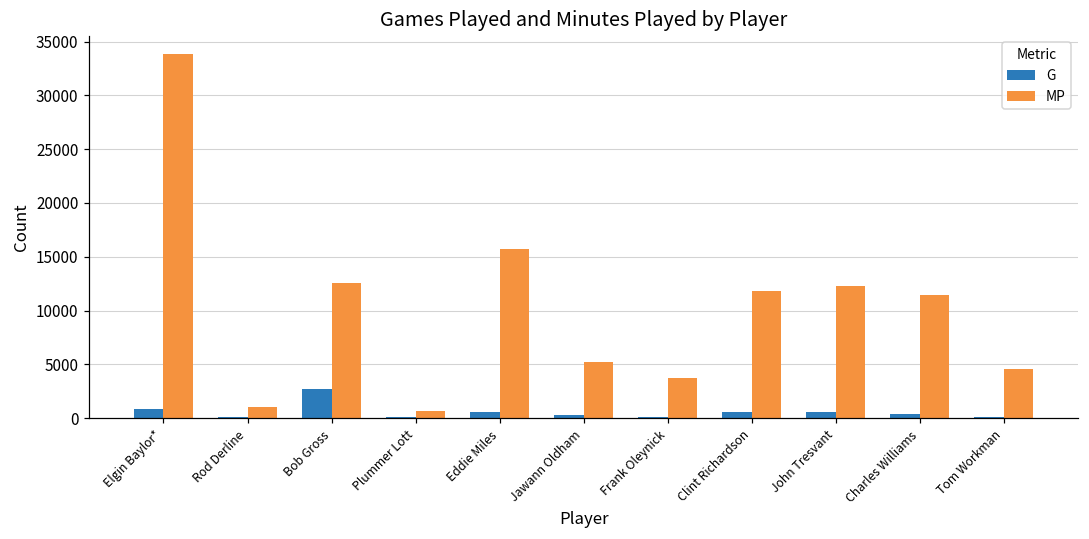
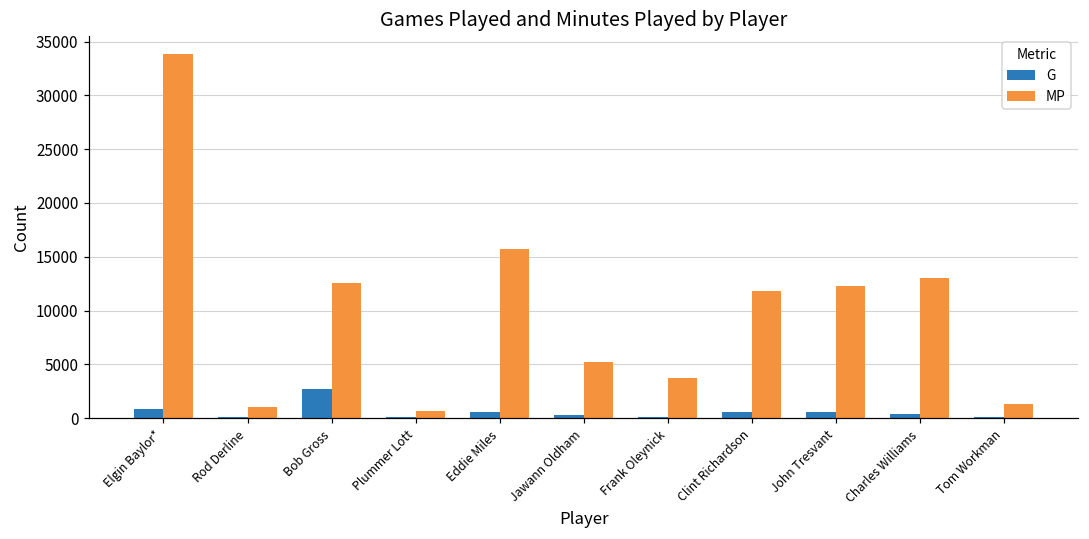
  {
    "G": {
      "Elgin Baylor*": 1000,
      "Bob Gross": 3000,
      "Eddie Miles": 1000,
      "Jawann Oldham": 0,
      "Clint Richardson": 1000,
      "John Tresvant": 1000,
      "Charles Williams": 0
    },
    "MP": {
      "Elgin Baylor*": 34000,
      "Rod Derline": 1000,
      "Bob Gross": 13000,
      "Plummer Lott": 1000,
      "Eddie Miles": 16000,
      "Jawann Oldham": 5000,
      "Frank Oleynick": 4000,
      "Clint Richardson": 12000,
      "John Tresvant": 12000,
-     "Charles Williams": 11000,
-     "Tom Workman": 5000
+     "Charles Williams": 13000,
+     "Tom Workman": 1000
    }
  }
